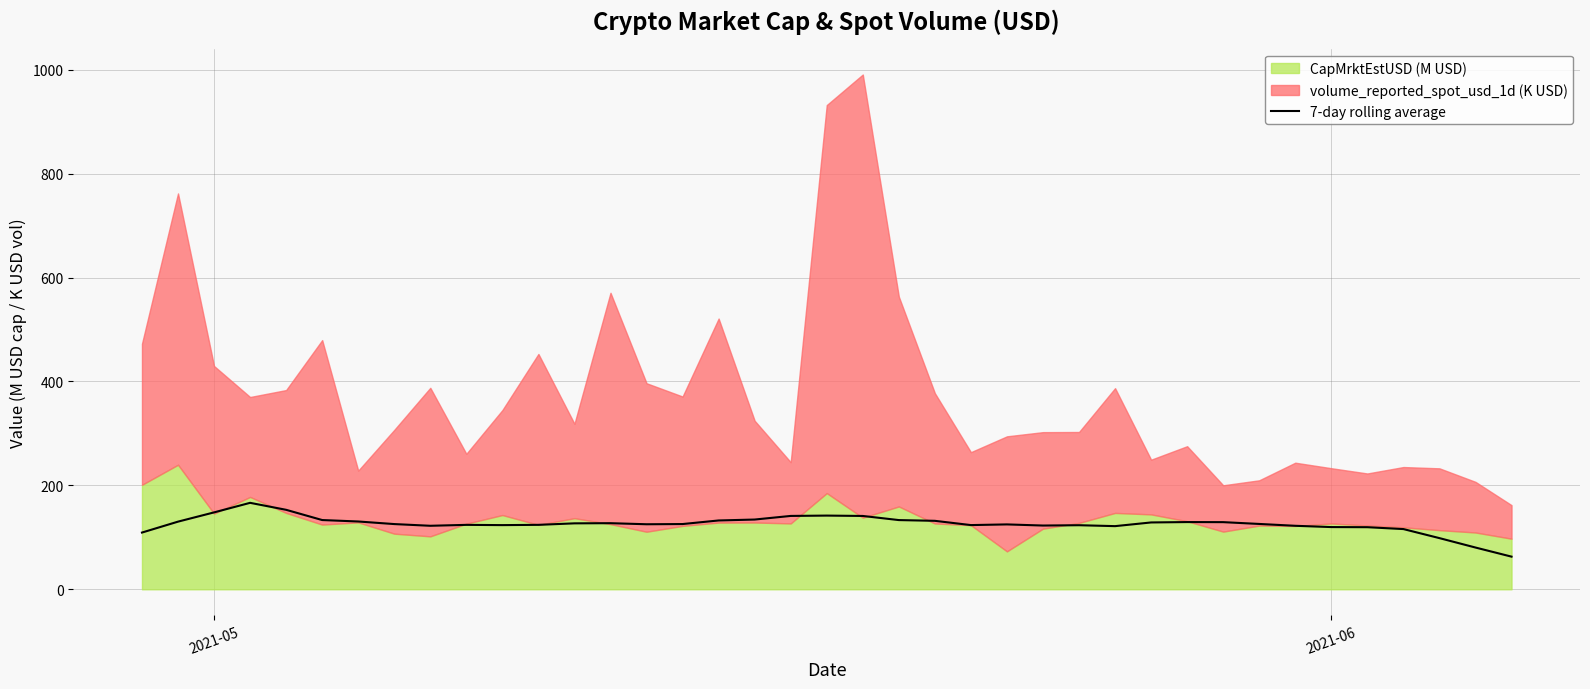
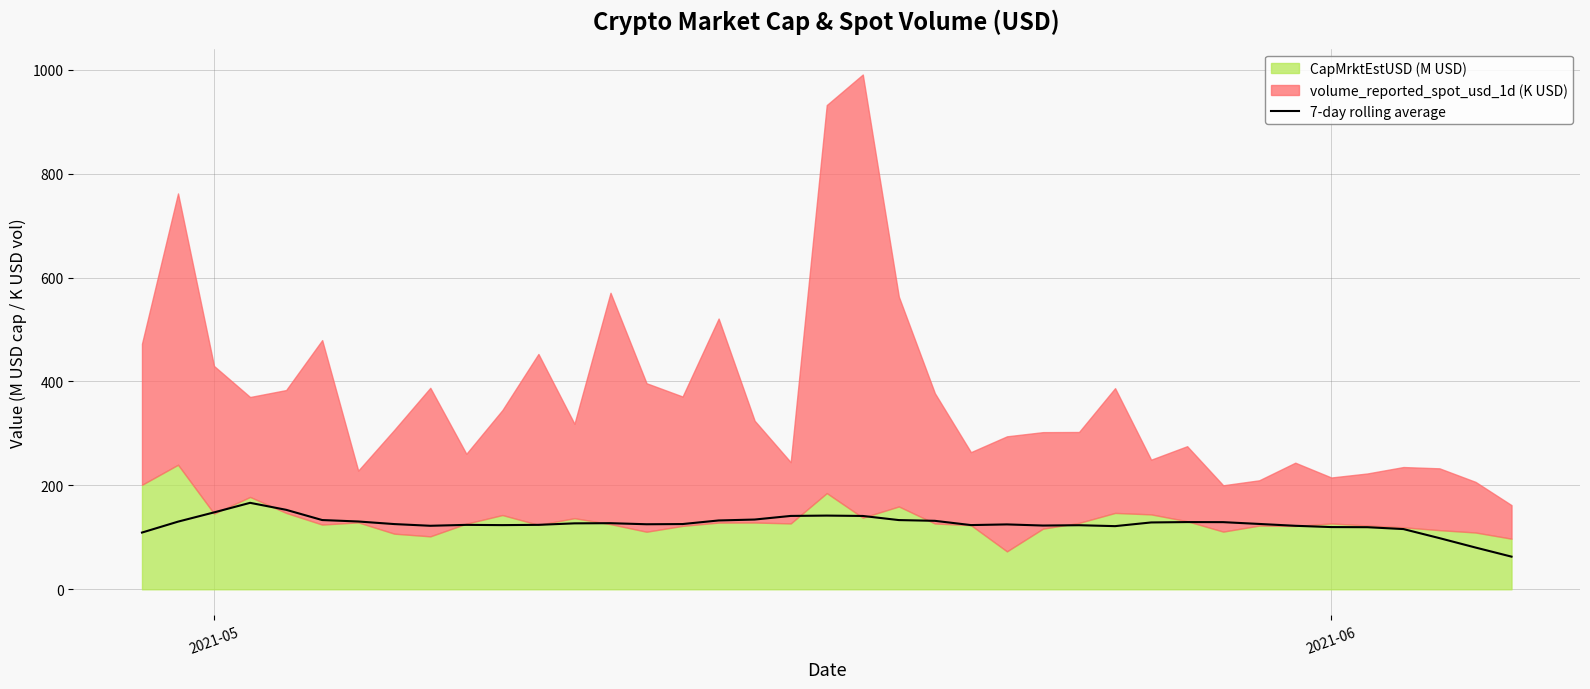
  {
    "7-day rolling average": {
      "2021-06": 120
    },
    "CapMrktEstUSD (M USD)": {
      "2021-06": 130
    },
    "volume_reported_spot_usd_1d (K USD)": {
      "2021-05": 280,
-     "2021-06": 110
+     "2021-06": 90
    }
  }
